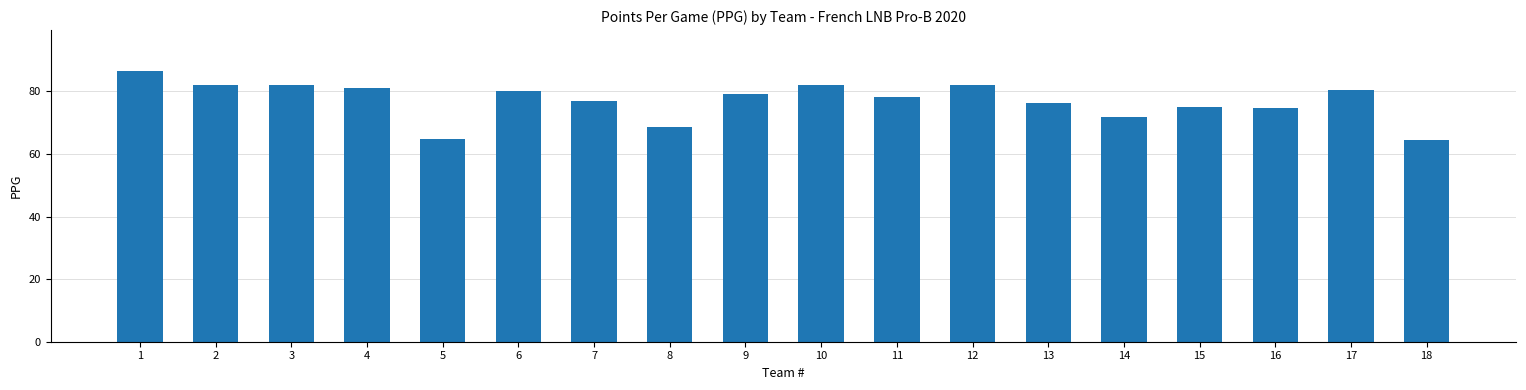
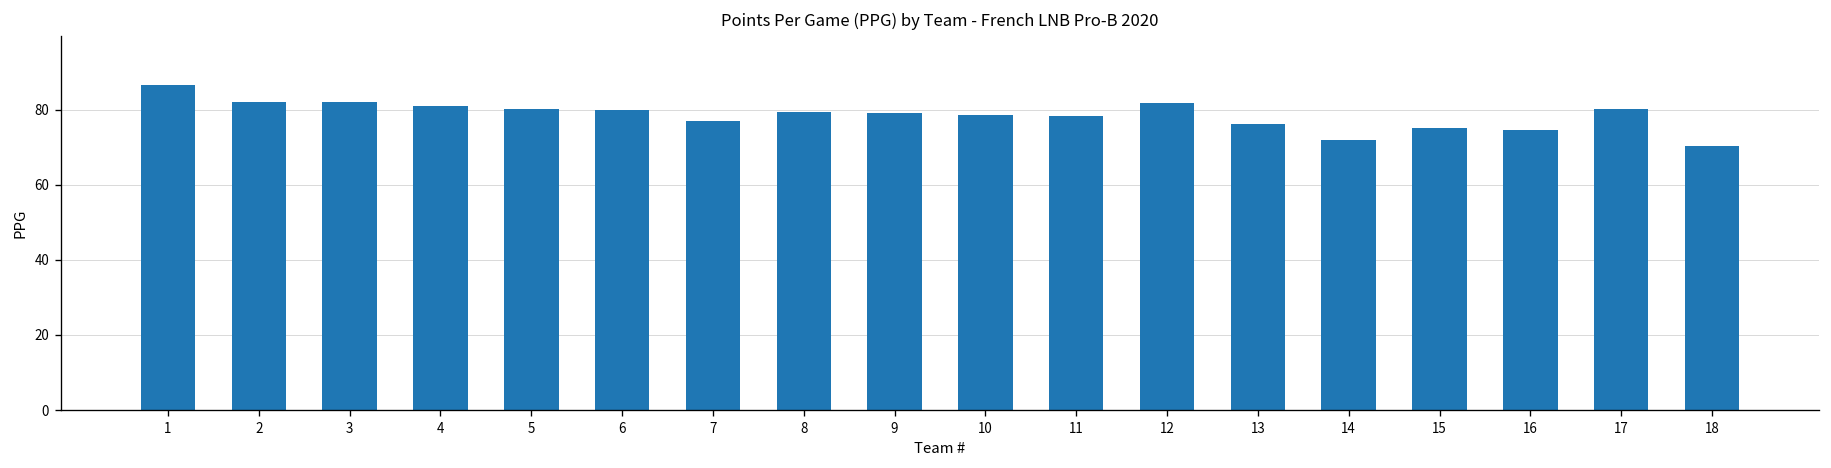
  {
    "1": 87,
    "2": 82,
    "3": 82,
    "4": 81,
-   "5": 65,
+   "5": 80,
    "6": 80,
    "7": 77,
-   "8": 69,
+   "8": 79,
    "9": 79,
-   "10": 82,
+   "10": 79,
    "11": 78,
    "12": 82,
    "13": 76,
    "14": 72,
    "15": 75,
    "16": 75,
    "17": 80,
-   "18": 65
+   "18": 70
  }
